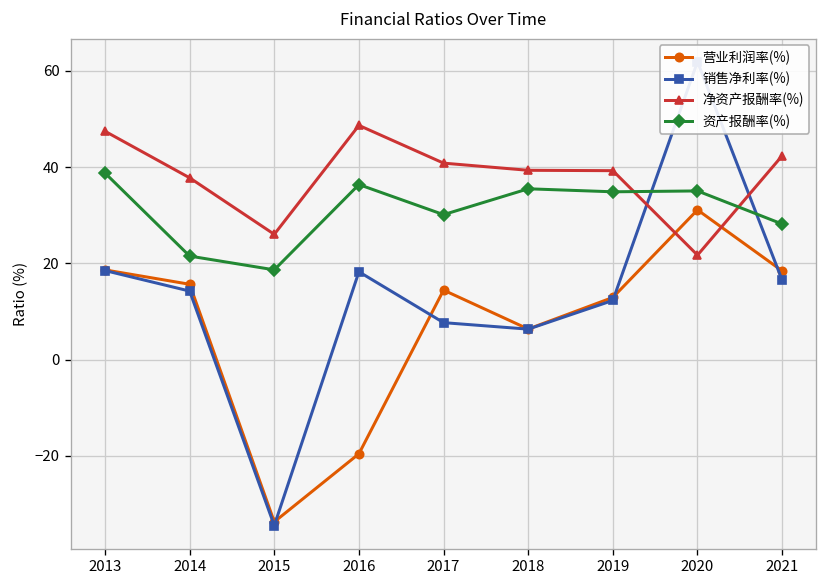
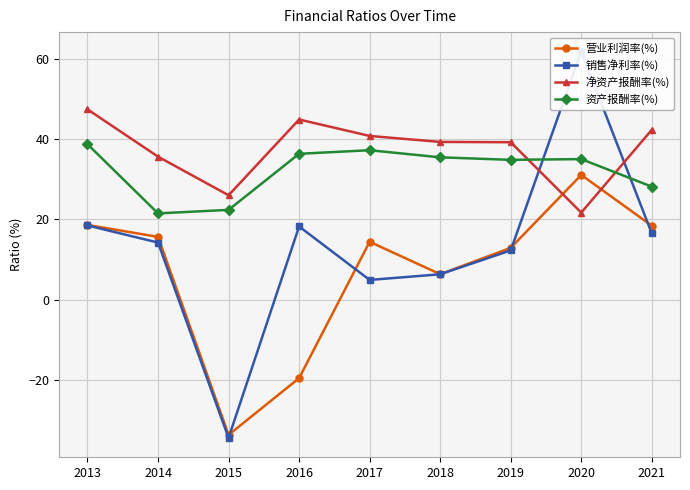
  {
    "营业利润率(%)": {
      "2014": 16,
      "2015": -34,
      "2016": -20,
      "2017": 14,
      "2020": 31,
      "2021": 18
    },
    "销售净利率(%)": {
      "2014": 14,
      "2015": -34,
      "2016": 18,
-     "2017": 8,
+     "2017": 5,
      "2021": 17
    },
    "净资产报酬率(%)": {
      "2013": 47,
-     "2014": 38,
+     "2014": 36,
      "2015": 26,
-     "2016": 49,
+     "2016": 45,
      "2017": 41,
      "2018": 39,
      "2019": 39,
      "2020": 22,
      "2021": 42
    },
    "资产报酬率(%)": {
      "2013": 39,
      "2014": 22,
-     "2015": 19,
+     "2015": 22,
      "2016": 36,
-     "2017": 30,
+     "2017": 37,
      "2018": 35,
      "2019": 35,
      "2020": 35,
      "2021": 28
    }
  }
